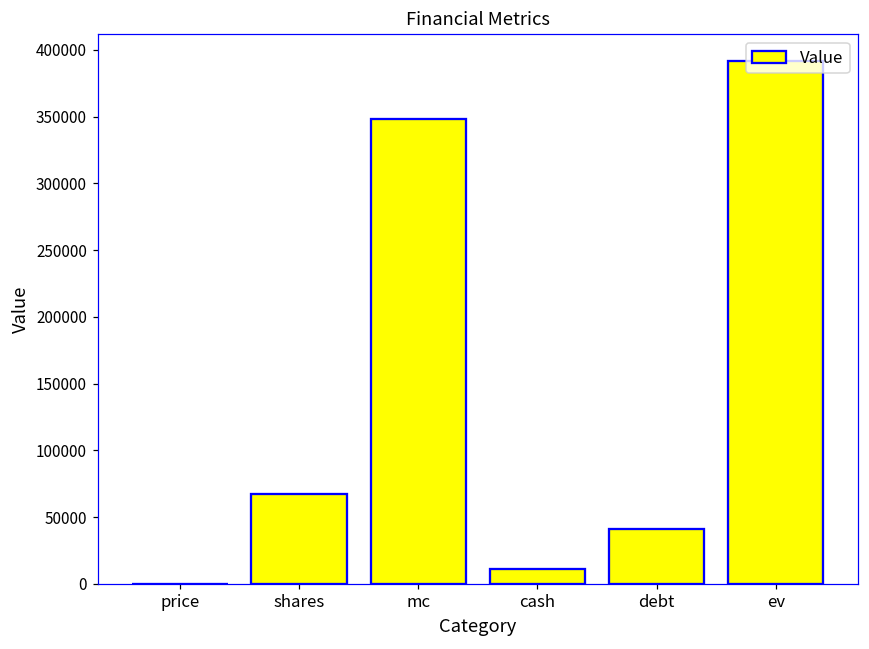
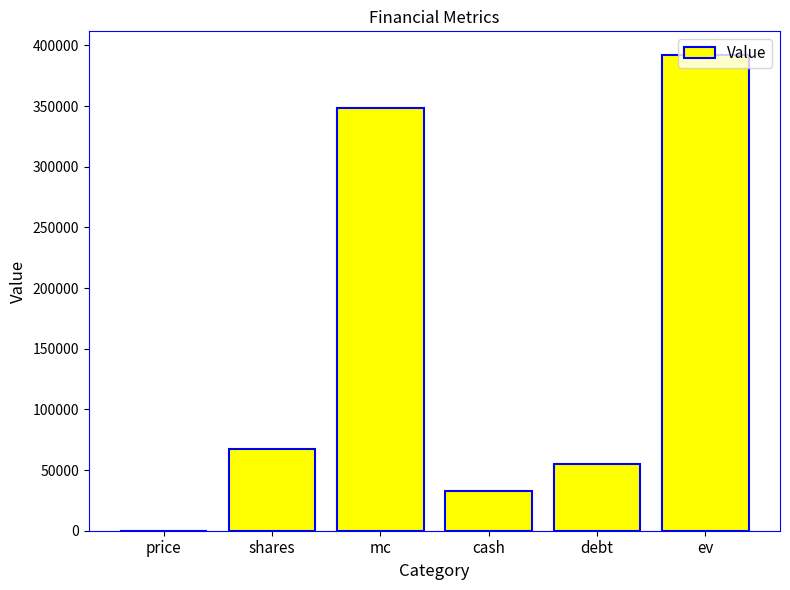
  {
    "shares": 67000,
    "mc": 348000,
-   "cash": 11000,
-   "debt": 41000
+   "cash": 33000,
+   "debt": 55000
  }
